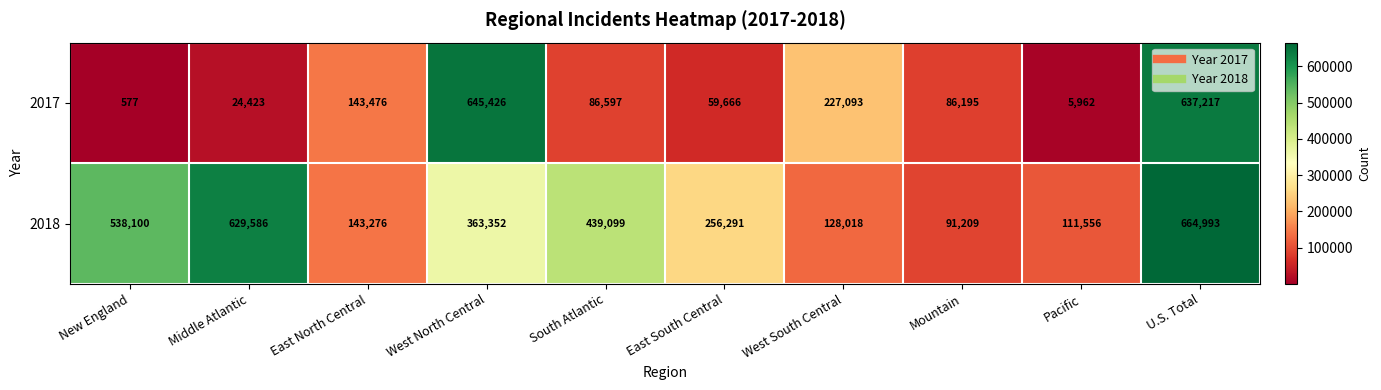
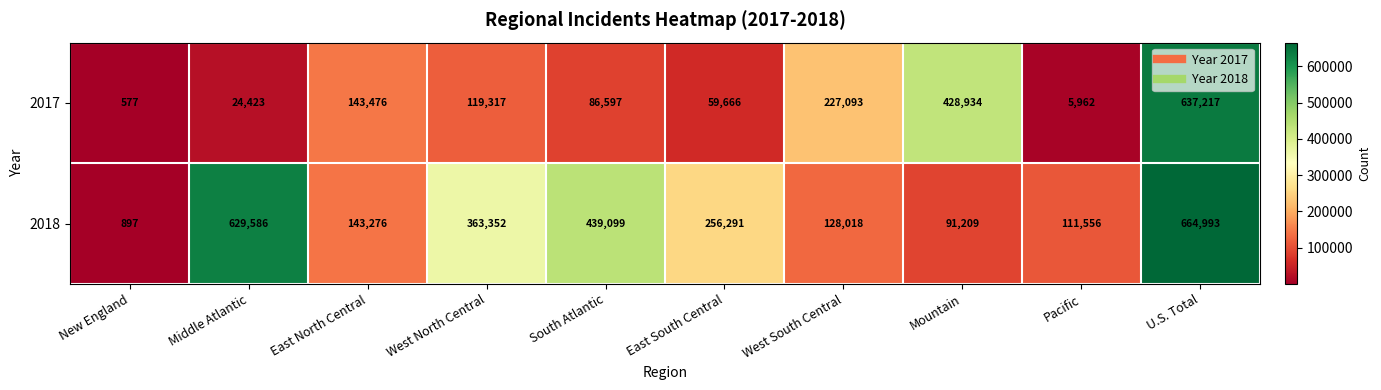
  {
    "2017": {
      "New England": "577",
      "Middle Atlantic": "24,423",
      "East North Central": "143,476",
-     "West North Central": "645,426",
+     "West North Central": "119,317",
      "South Atlantic": "86,597",
      "East South Central": "59,666",
      "West South Central": "227,093",
-     "Mountain": "86,195",
+     "Mountain": "428,934",
      "Pacific": "5,962",
      "U.S. Total": "637,217"
    },
    "2018": {
-     "New England": "538,100",
+     "New England": "897",
      "Middle Atlantic": "629,586",
      "East North Central": "143,276",
      "West North Central": "363,352",
      "South Atlantic": "439,099",
      "East South Central": "256,291",
      "West South Central": "128,018",
      "Mountain": "91,209",
      "Pacific": "111,556",
      "U.S. Total": "664,993"
    }
  }
